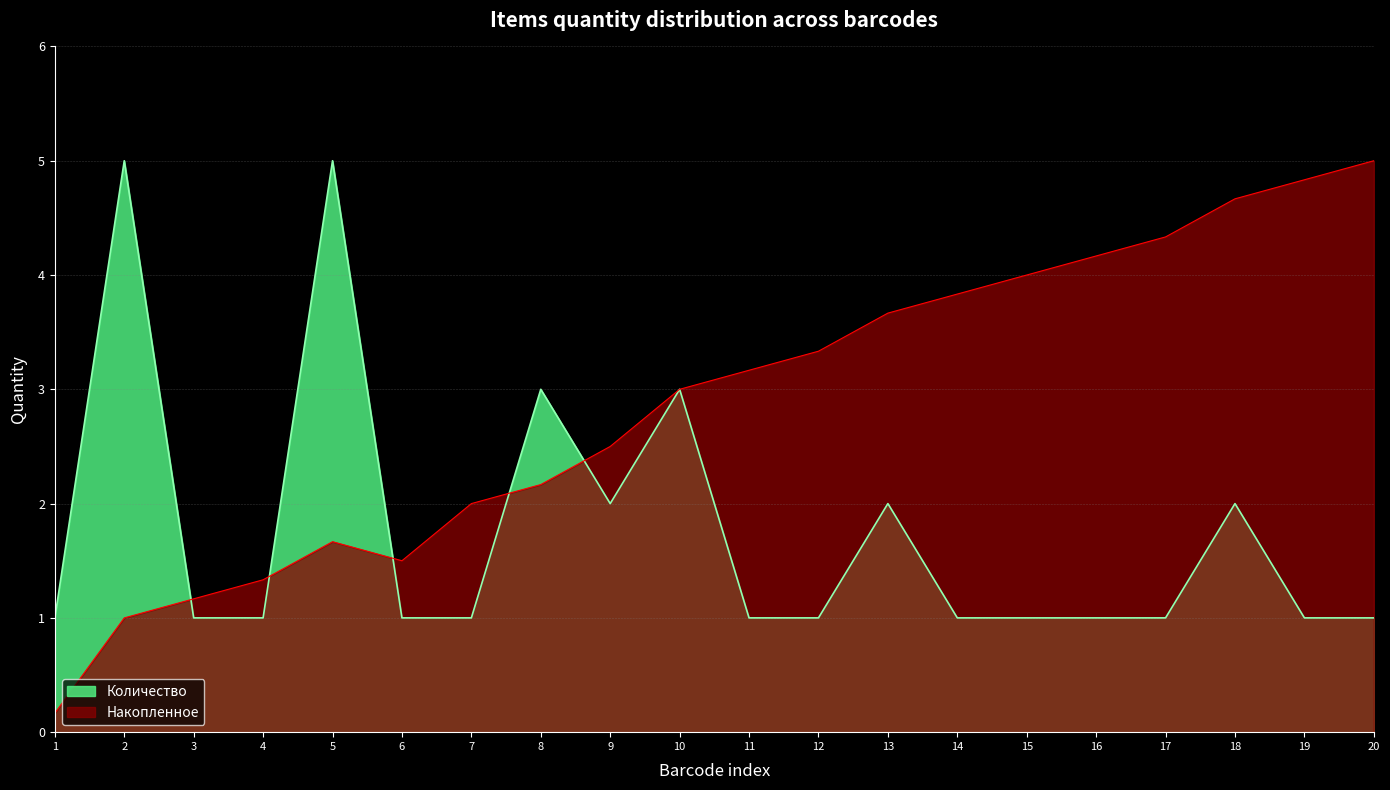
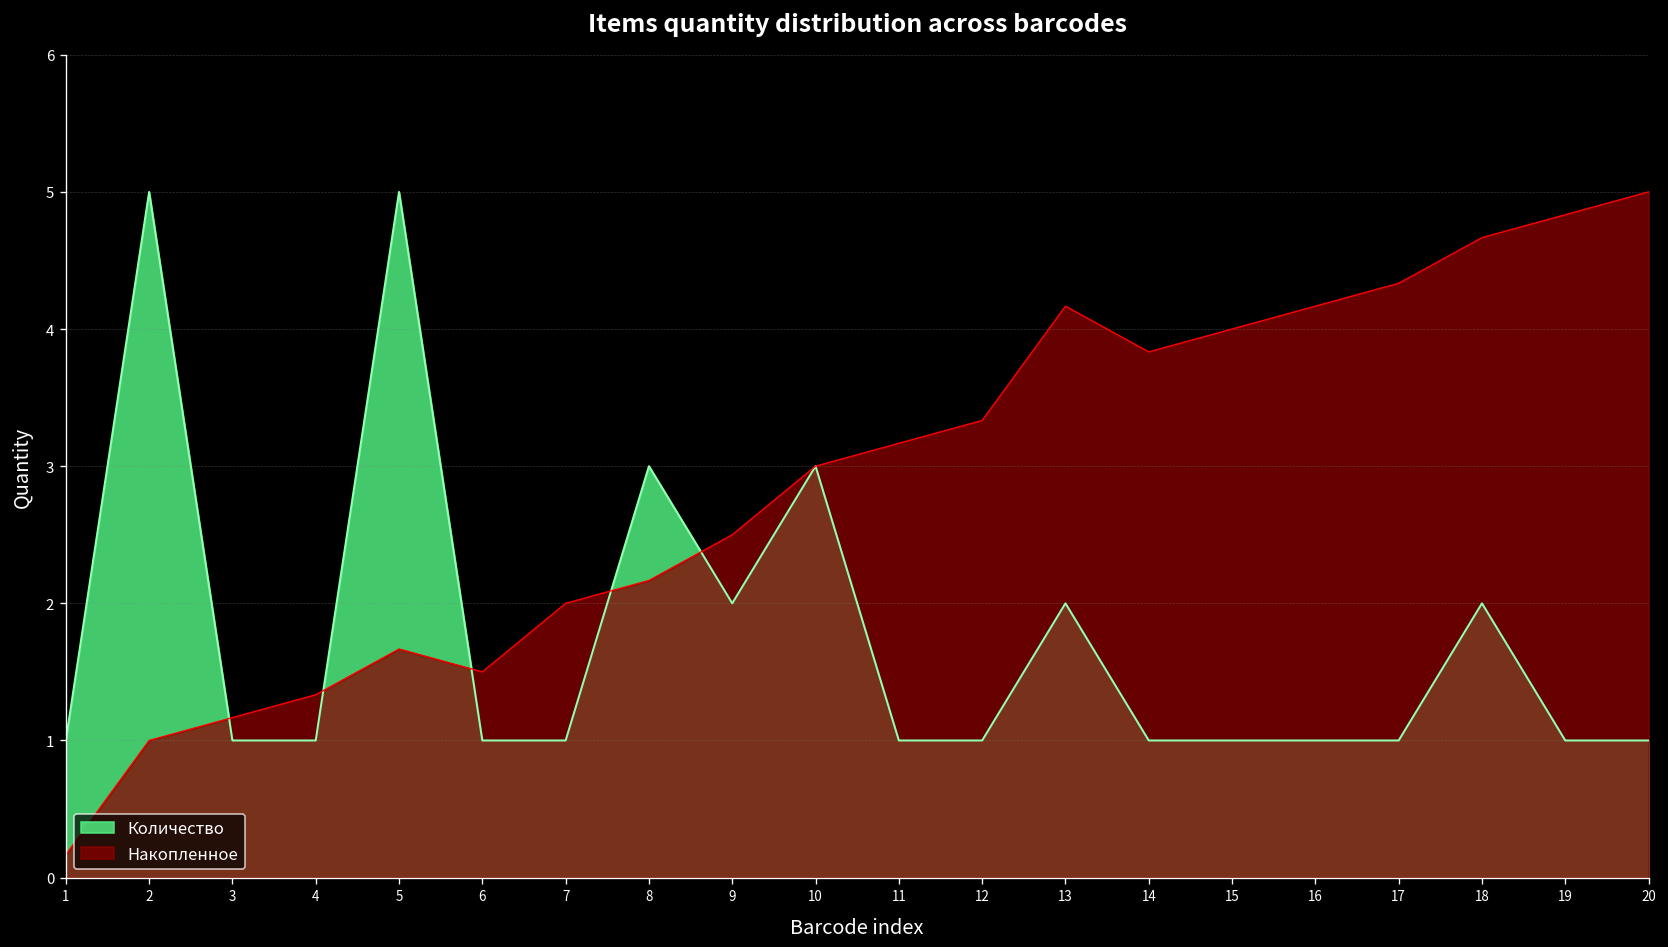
  {
    "Количество": {
      "1": 1.00,
      "2": 5.00,
      "3": 1.00,
      "4": 1.00,
      "5": 5.00,
      "6": 1.00,
      "7": 1.00,
      "8": 3.00,
      "9": 2.00,
      "11": 1.00,
      "12": 1.00,
      "13": 2.00,
      "14": 1.00,
      "15": 1.00,
      "16": 1.00,
      "17": 1.00,
      "18": 2.00,
      "19": 1.00,
      "20": 1.00
    },
    "Накопленное": {
      "1": 0.17,
      "2": 1.00,
      "3": 1.17,
      "4": 1.33,
      "5": 1.67,
      "6": 1.50,
      "7": 2.00,
      "8": 2.17,
      "9": 2.50,
      "11": 3.17,
      "12": 3.33,
-     "13": 3.67,
+     "13": 4.17,
      "14": 3.83,
      "15": 4.00,
      "16": 4.17,
      "17": 4.33,
      "18": 4.67,
      "19": 4.83,
      "20": 5.00
    }
  }
